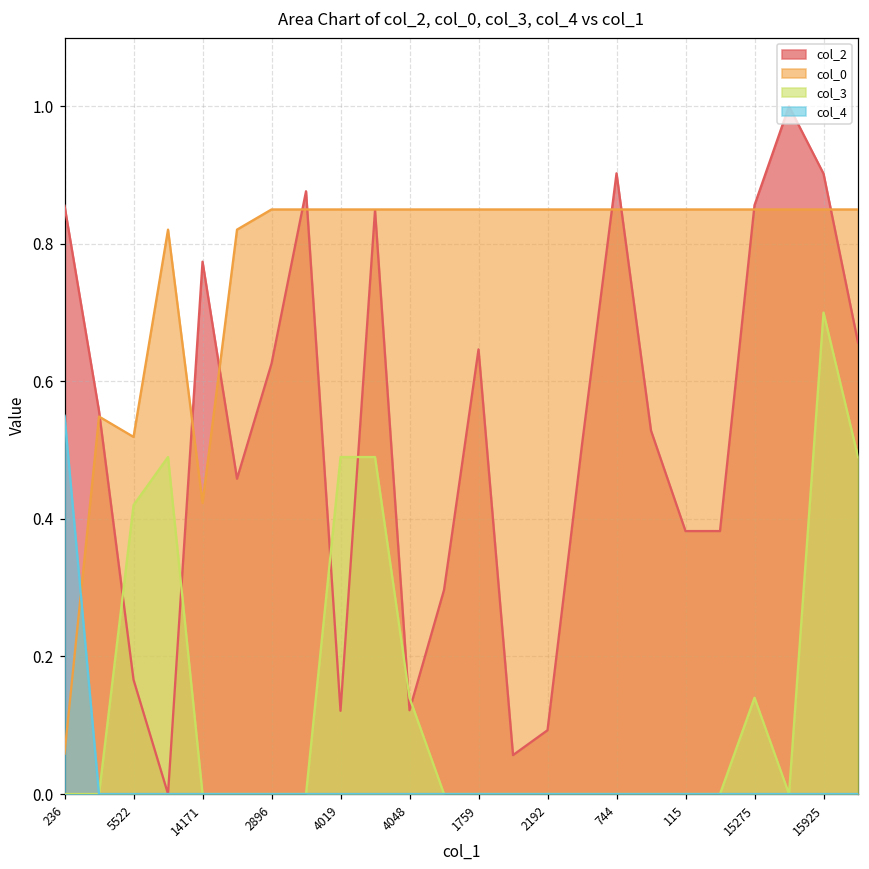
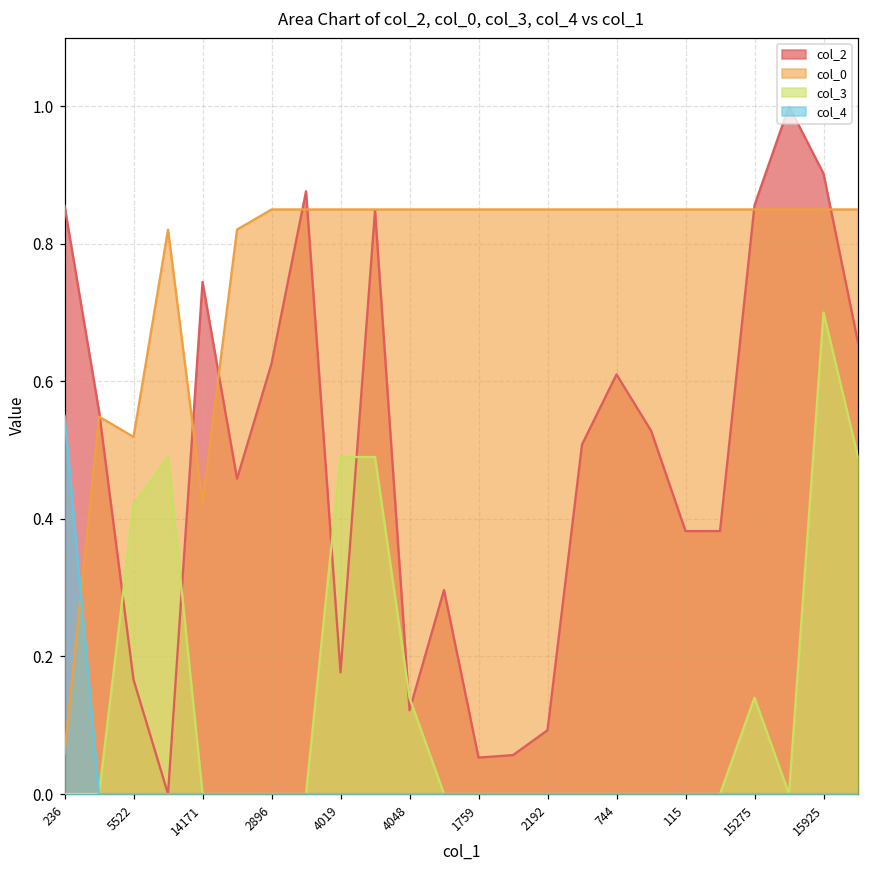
  {
    "col_2": {
      "236": 0.86,
      "5522": 0.17,
-     "14171": 0.77,
+     "14171": 0.74,
      "2896": 0.63,
-     "4019": 0.12,
+     "4019": 0.18,
      "4048": 0.12,
-     "1759": 0.65,
+     "1759": 0.05,
      "2192": 0.09,
-     "744": 0.90,
+     "744": 0.61,
      "115": 0.38,
      "15275": 0.86,
      "15925": 0.90
    },
    "col_0": {
      "236": 0.06,
      "5522": 0.52,
      "14171": 0.42,
      "2896": 0.85,
      "4019": 0.85,
      "4048": 0.85,
      "1759": 0.85,
      "2192": 0.85,
      "744": 0.85,
      "115": 0.85,
      "15275": 0.85,
      "15925": 0.85
    },
    "col_3": {
      "236": 0.00,
      "5522": 0.42,
      "4019": 0.49,
      "4048": 0.14,
      "15275": 0.14,
      "15925": 0.70
    },
    "col_4": {
      "236": 0.55,
      "5522": 0.00,
      "4019": 0.00,
      "4048": 0.00,
      "15275": 0.00,
      "15925": 0.00
    }
  }
